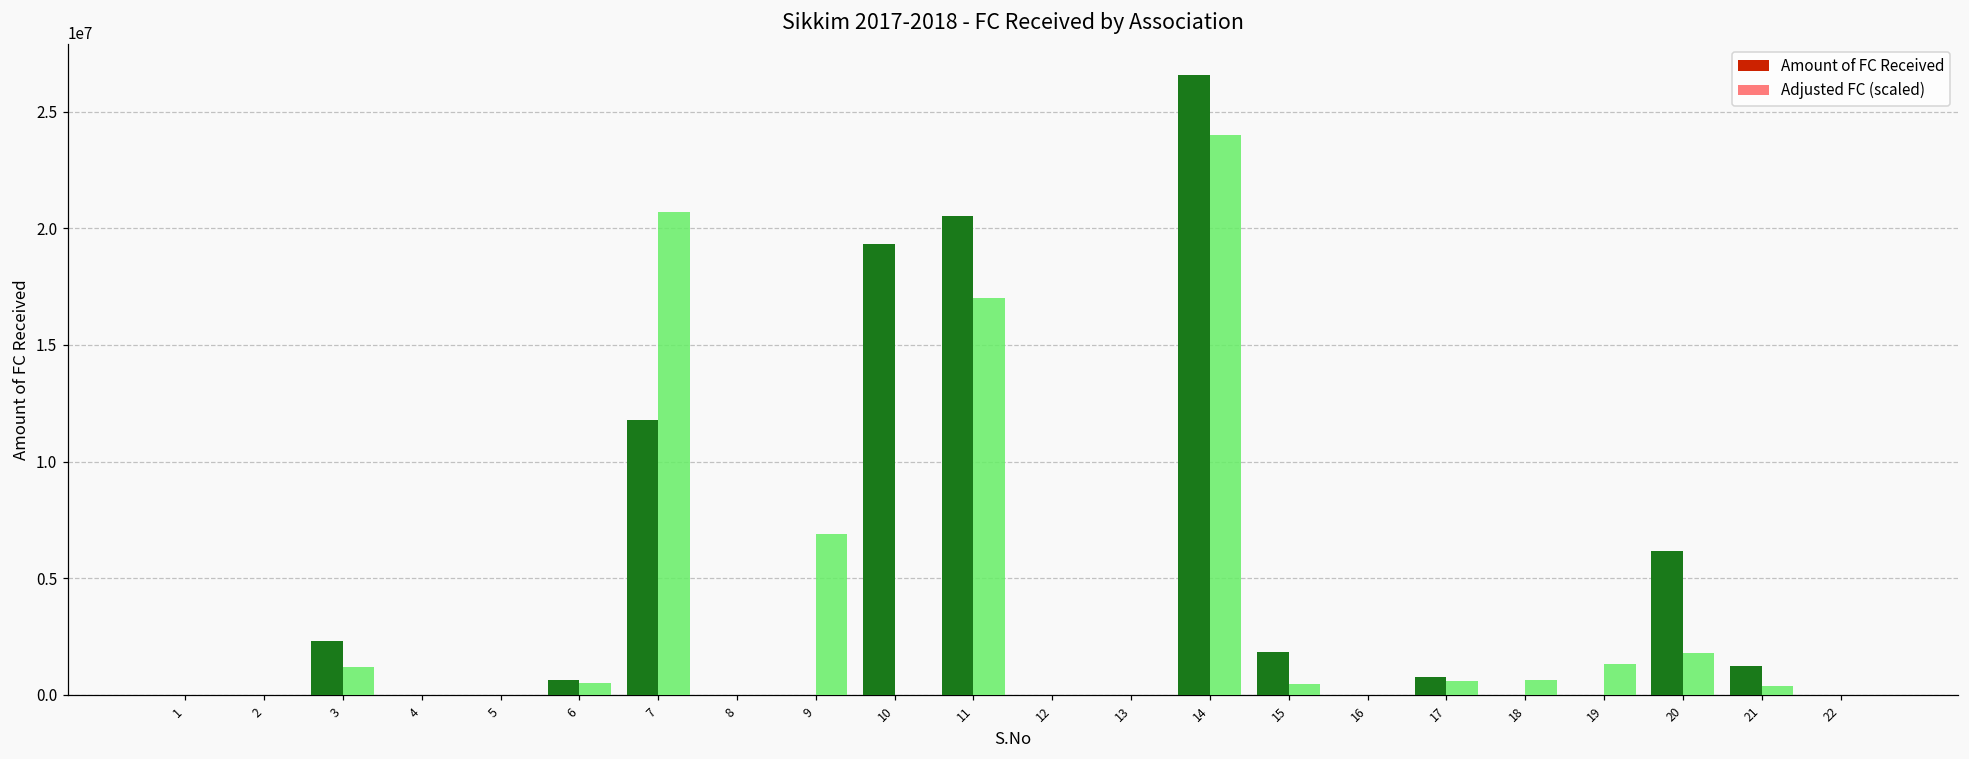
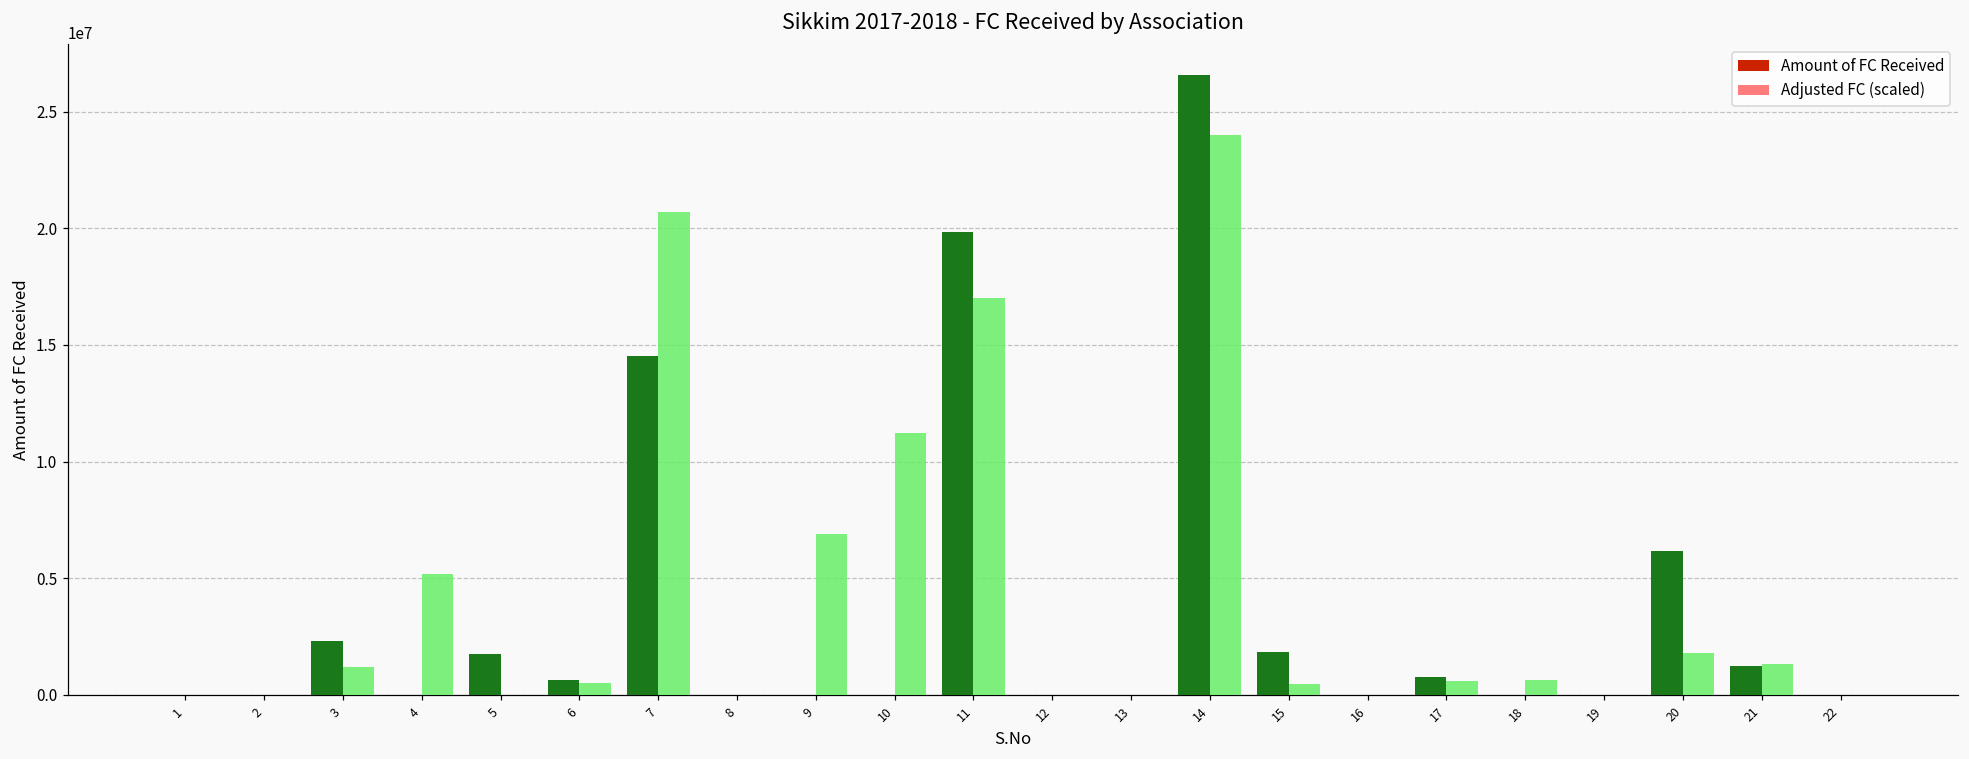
  {
    "Amount of FC Received": {
      "1": 0,
      "2": 0,
      "3": 2300000,
      "4": 0,
-     "5": 0,
+     "5": 1700000,
      "6": 700000,
-     "7": 11800000,
+     "7": 14500000,
      "8": 0,
      "9": 0,
-     "10": 19300000,
-     "11": 20500000,
+     "10": 0,
+     "11": 19800000,
      "12": 0,
      "13": 0,
      "14": 26600000,
      "15": 1800000,
      "16": 0,
      "17": 800000,
      "18": 0,
      "19": 0,
      "20": 6200000,
      "21": 1300000,
      "22": 0
    },
    "Adjusted FC (scaled)": {
      "1": 0,
      "2": 0,
      "3": 1200000,
-     "4": 0,
+     "4": 5200000,
      "5": 0,
      "6": 500000,
      "7": 20700000,
      "8": 0,
      "9": 6900000,
-     "10": 0,
+     "10": 11200000,
      "11": 17000000,
      "12": 0,
      "13": 0,
      "14": 24000000,
      "15": 500000,
      "16": 0,
      "17": 600000,
      "18": 600000,
-     "19": 1300000,
+     "19": 0,
      "20": 1800000,
-     "21": 400000,
+     "21": 1300000,
      "22": 0
    }
  }
